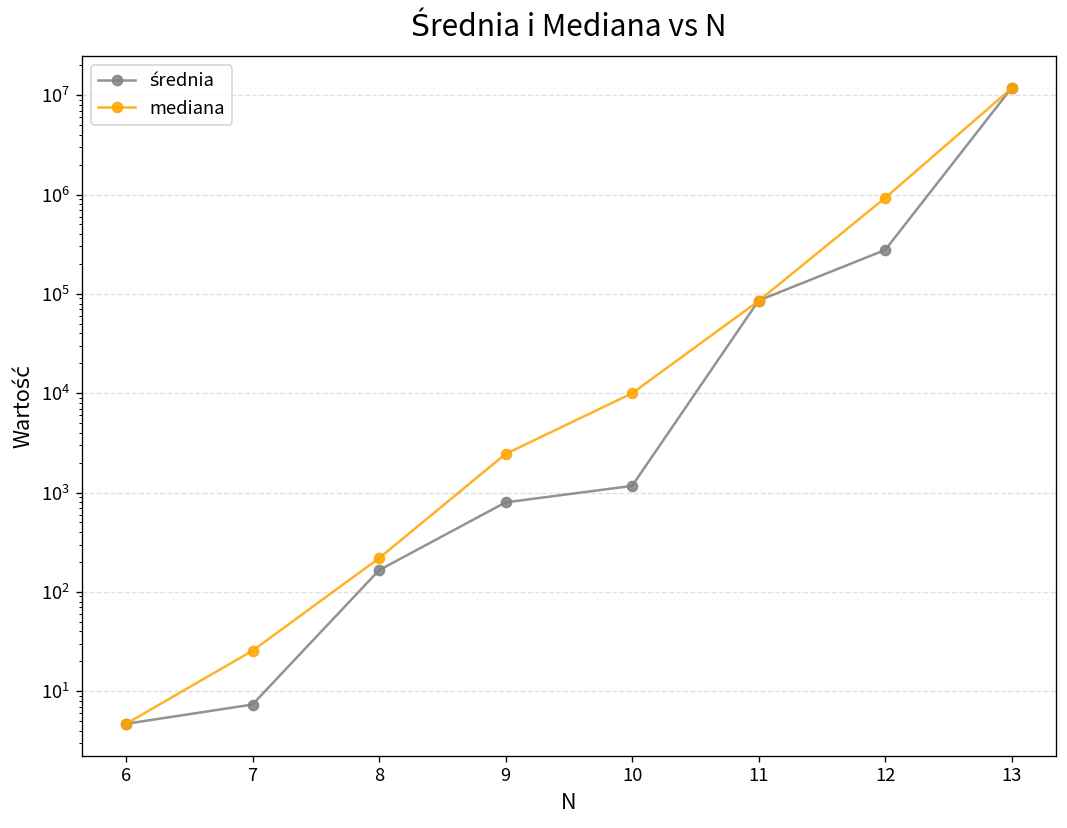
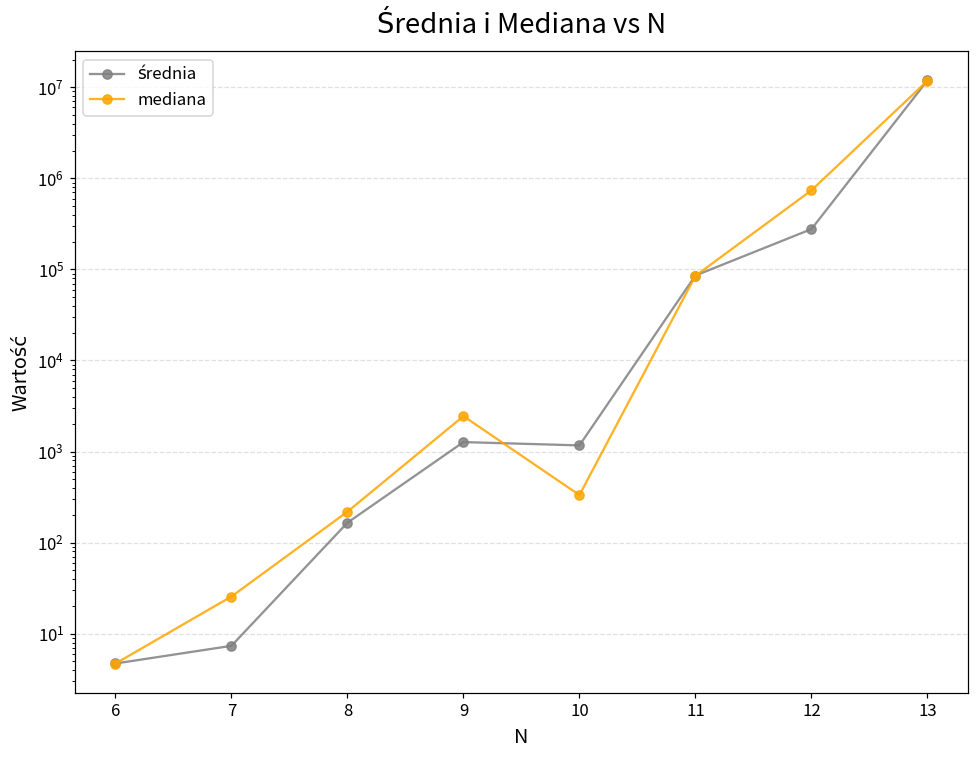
  {
    "średnia": {
      "7": 7,
      "8": 170,
-     "9": 800,
+     "9": 1300,
      "10": 1200,
      "12": 280000
    },
    "mediana": {
      "7": 26,
      "8": 220,
      "9": 2400,
-     "10": 10000,
-     "12": 900000
+     "10": 330,
+     "12": 700000
    }
  }
